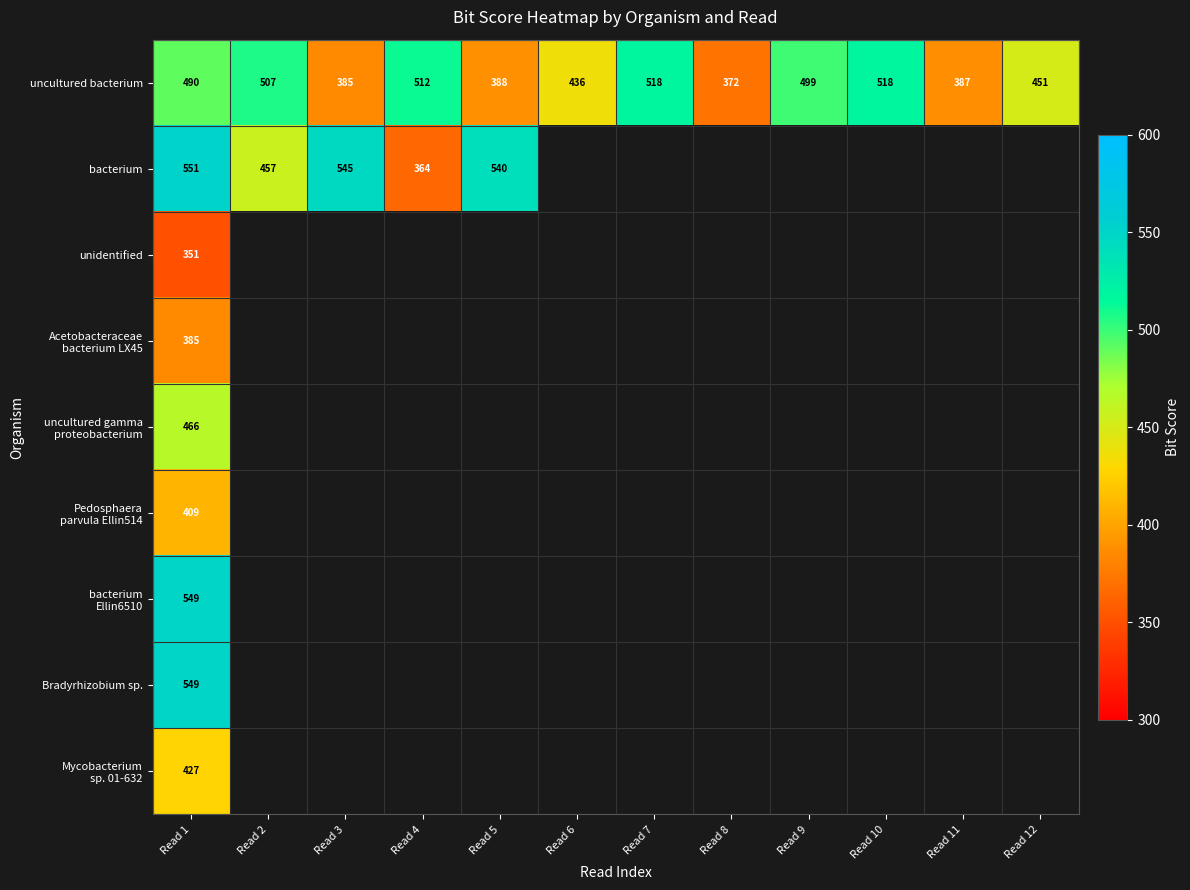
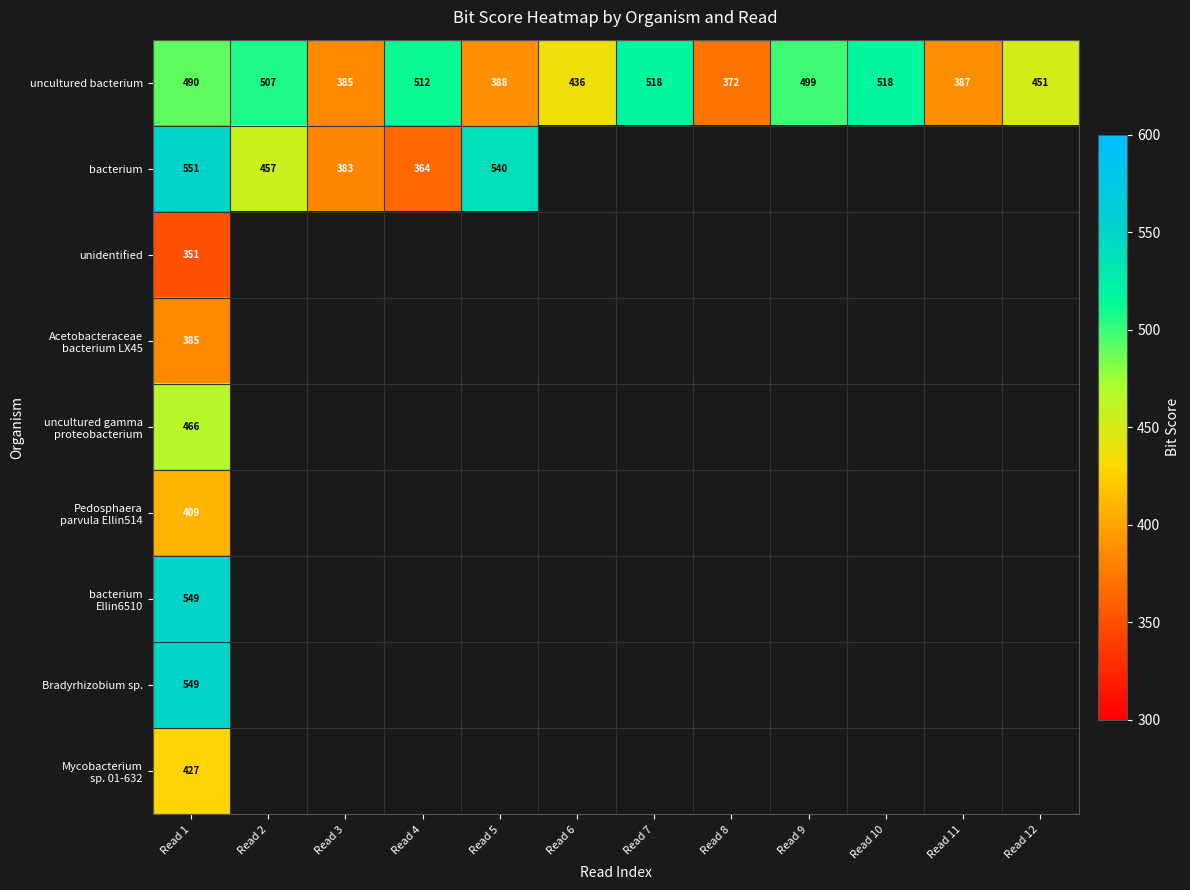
  {
    "uncultured bacterium": {
      "Read 1": 490,
      "Read 2": 507,
      "Read 3": 385,
      "Read 4": 512,
      "Read 5": 388,
      "Read 6": 436,
      "Read 7": 518,
      "Read 8": 372,
      "Read 9": 499,
      "Read 10": 518,
      "Read 11": 387,
      "Read 12": 451
    },
    "bacterium": {
      "Read 1": 551,
      "Read 2": 457,
-     "Read 3": 545,
+     "Read 3": 383,
      "Read 4": 364,
      "Read 5": 540
    },
    "unidentified": {
      "Read 1": 351
    },
    "Acetobacteraceae bacterium LX45": {
      "Read 1": 385
    },
    "uncultured gamma proteobacterium": {
      "Read 1": 466
    },
    "Pedosphaera parvula Ellin514": {
      "Read 1": 409
    },
    "bacterium Ellin6510": {
      "Read 1": 549
    },
    "Bradyrhizobium sp.": {
      "Read 1": 549
    },
    "Mycobacterium sp. 01-632": {
      "Read 1": 427
    }
  }
